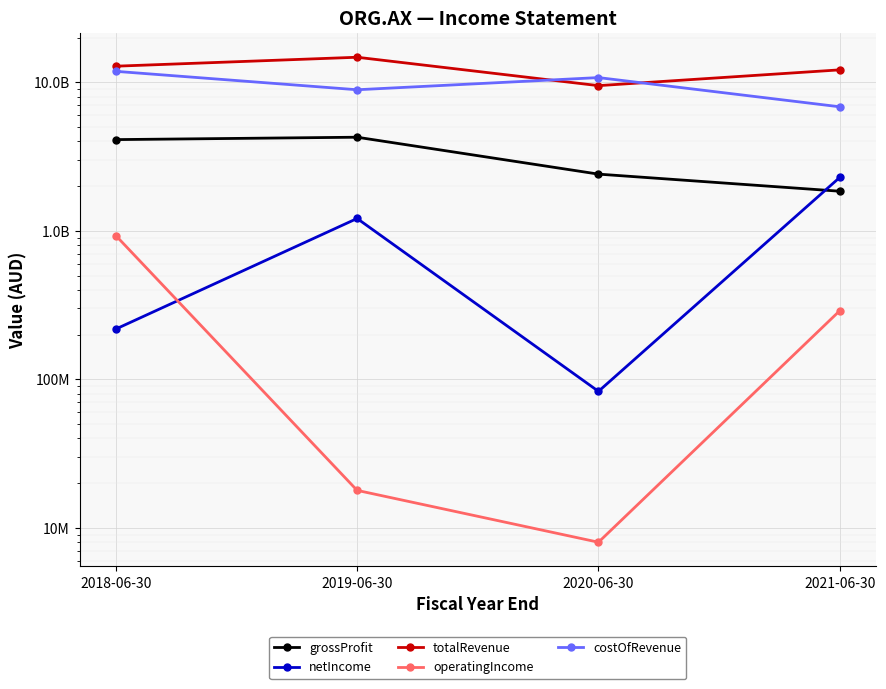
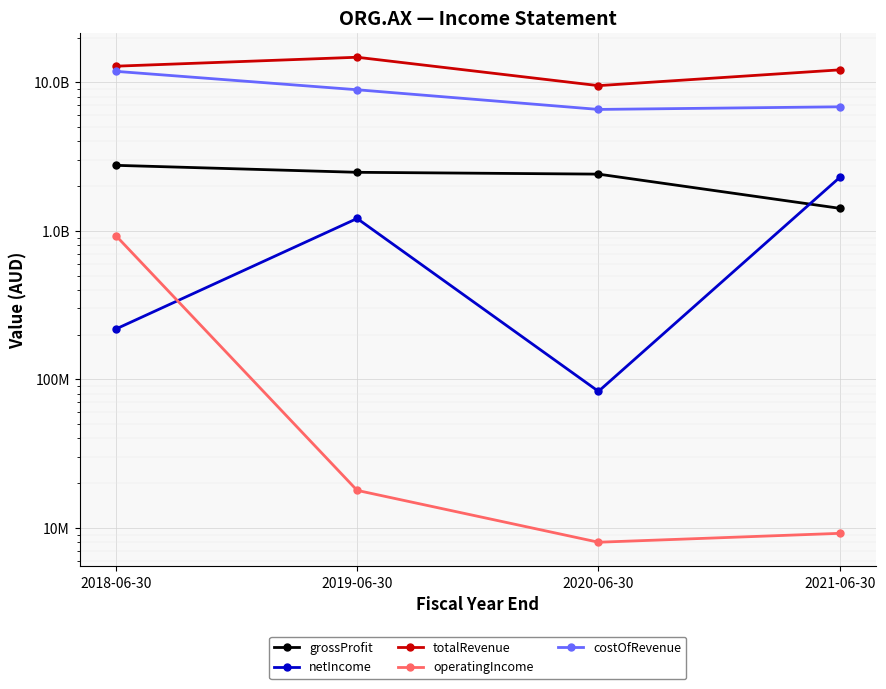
  {
    "grossProfit": {
-     "2018-06-30": 4100000000,
-     "2019-06-30": 4300000000,
+     "2018-06-30": 2800000000,
+     "2019-06-30": 2500000000,
      "2020-06-30": 2400000000,
-     "2021-06-30": 1800000000
+     "2021-06-30": 1400000000
    },
    "netIncome": {
      "2018-06-30": 220000000,
      "2019-06-30": 1200000000,
      "2020-06-30": 80000000,
      "2021-06-30": 2300000000
    },
    "totalRevenue": {
      "2018-06-30": 13000000000,
      "2019-06-30": 15000000000,
      "2020-06-30": 9000000000,
      "2021-06-30": 12000000000
    },
    "operatingIncome": {
      "2018-06-30": 900000000,
      "2019-06-30": 18000000,
      "2020-06-30": 8000000,
-     "2021-06-30": 290000000
+     "2021-06-30": 9000000
    },
    "costOfRevenue": {
      "2018-06-30": 12000000000,
      "2019-06-30": 9000000000,
-     "2020-06-30": 11000000000,
+     "2020-06-30": 7000000000,
      "2021-06-30": 7000000000
    }
  }
